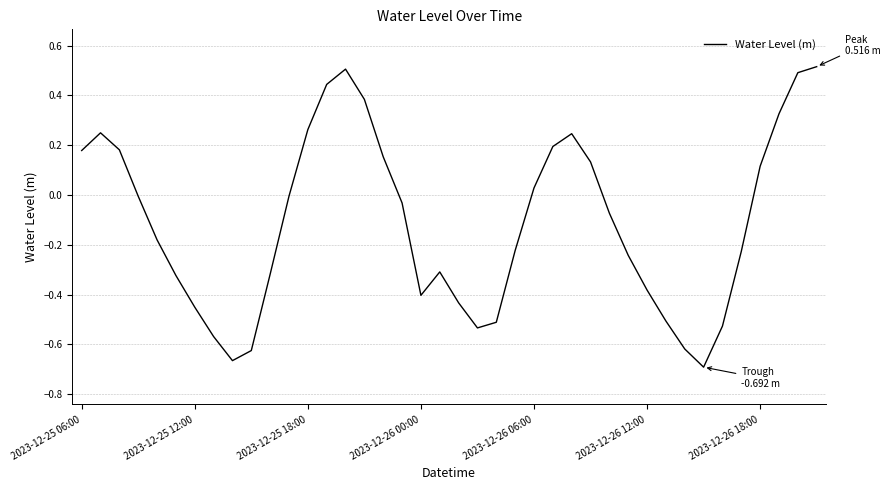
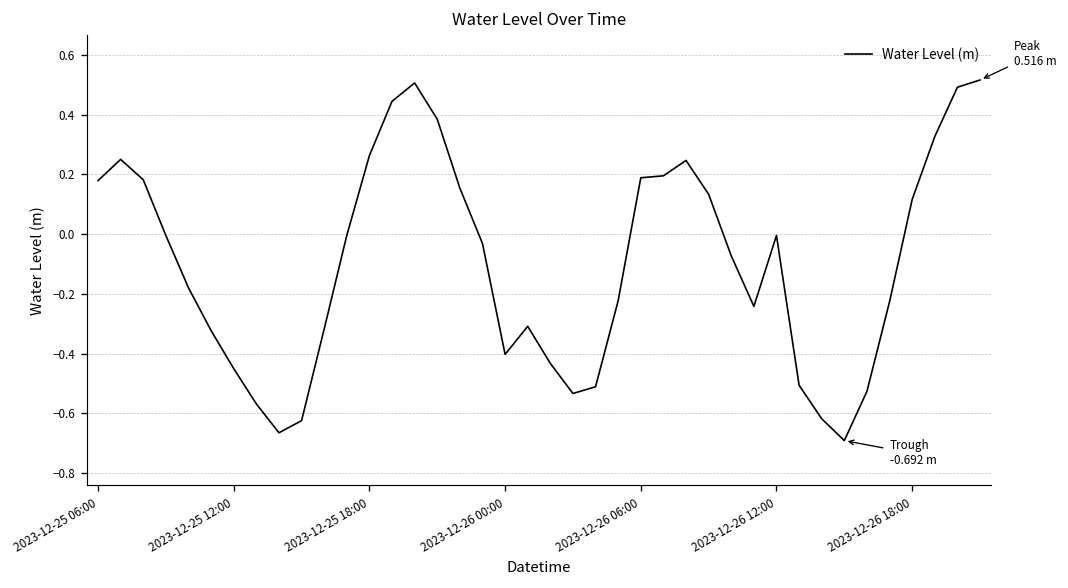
  {
    "2023-12-25 06:00": 0.18,
    "2023-12-25 12:00": -0.45,
    "2023-12-25 18:00": 0.26,
    "2023-12-26 00:00": -0.40,
-   "2023-12-26 06:00": 0.03,
-   "2023-12-26 12:00": -0.38,
+   "2023-12-26 06:00": 0.19,
+   "2023-12-26 12:00": 0.00,
    "2023-12-26 18:00": 0.12
  }
